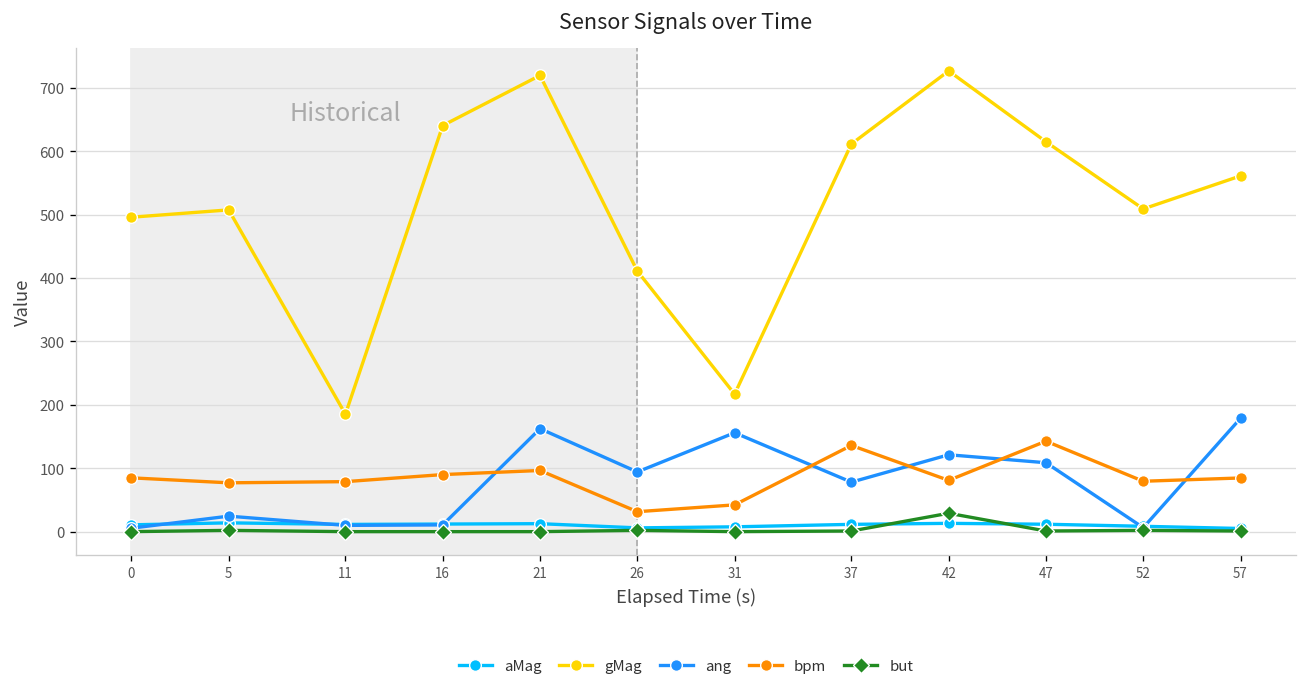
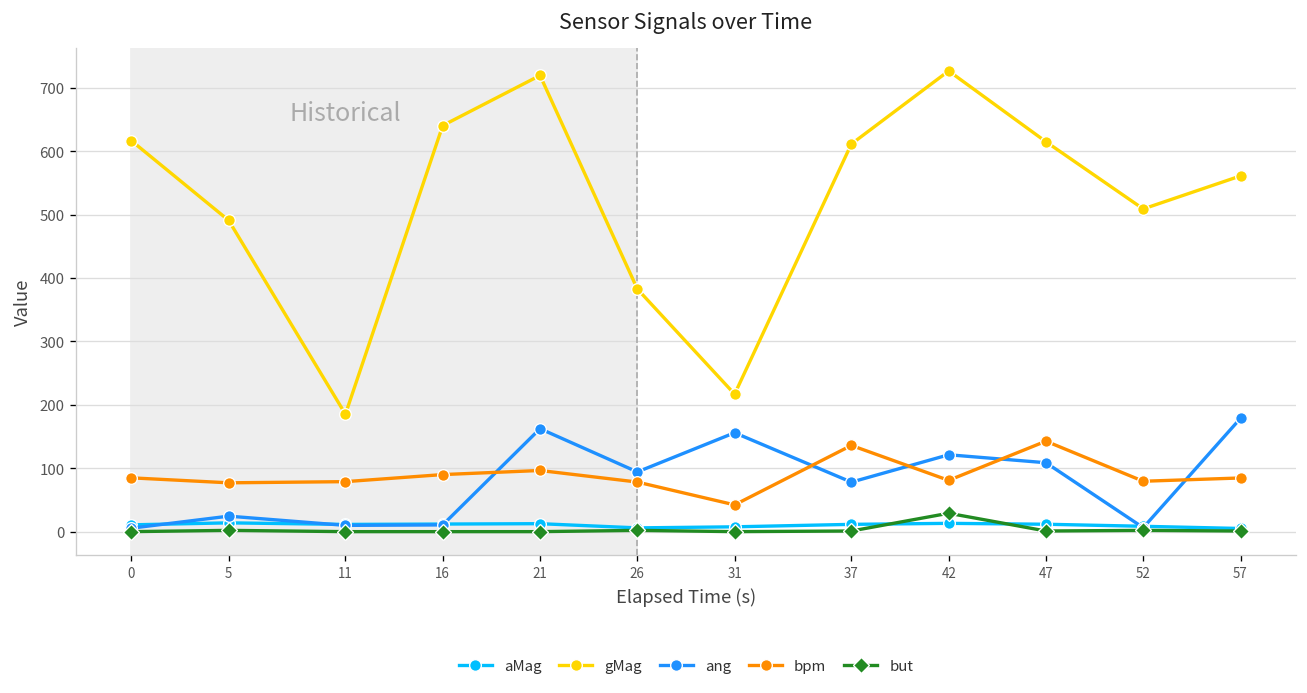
  {
    "gMag": {
-     "0": 500,
-     "5": 510,
+     "0": 620,
+     "5": 490,
      "11": 190,
      "16": 640,
      "21": 720,
-     "26": 410,
+     "26": 380,
      "31": 220,
      "37": 610,
      "42": 730,
      "47": 610,
      "52": 510,
      "57": 560
    },
    "bpm": {
      "0": 80,
      "5": 80,
      "11": 80,
      "16": 90,
      "21": 100,
-     "26": 30,
+     "26": 80,
      "31": 40,
      "37": 140,
      "42": 80,
      "47": 140,
      "52": 80,
      "57": 80
    },
    "but": {
      "0": 0,
      "5": 0,
      "11": 0,
      "16": 0,
      "21": 0,
      "31": 0,
      "37": 0,
      "42": 30,
      "47": 0
    }
  }
